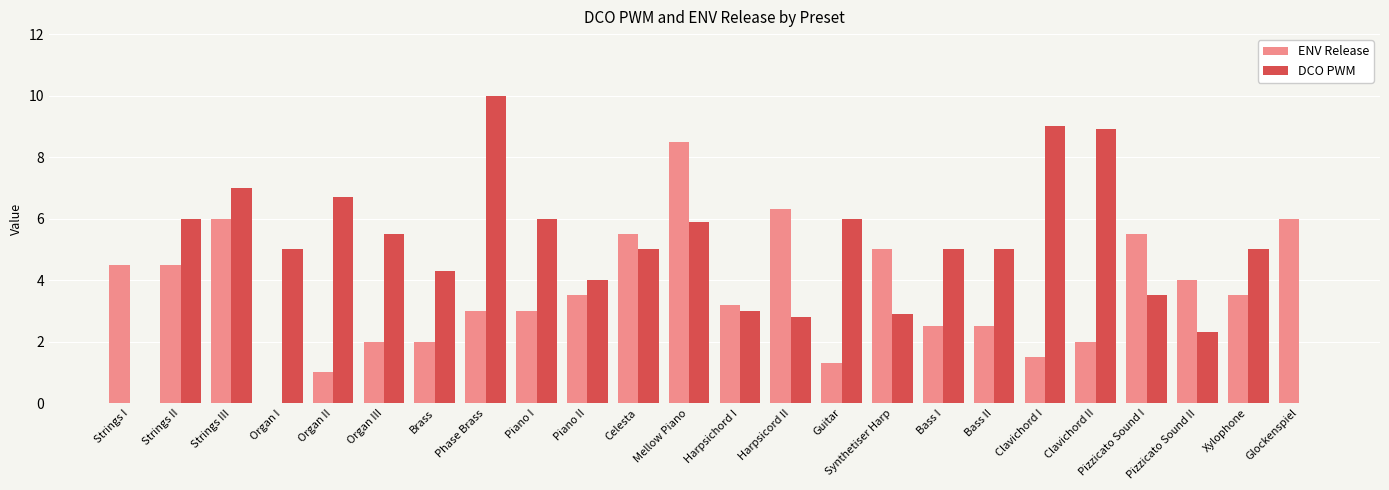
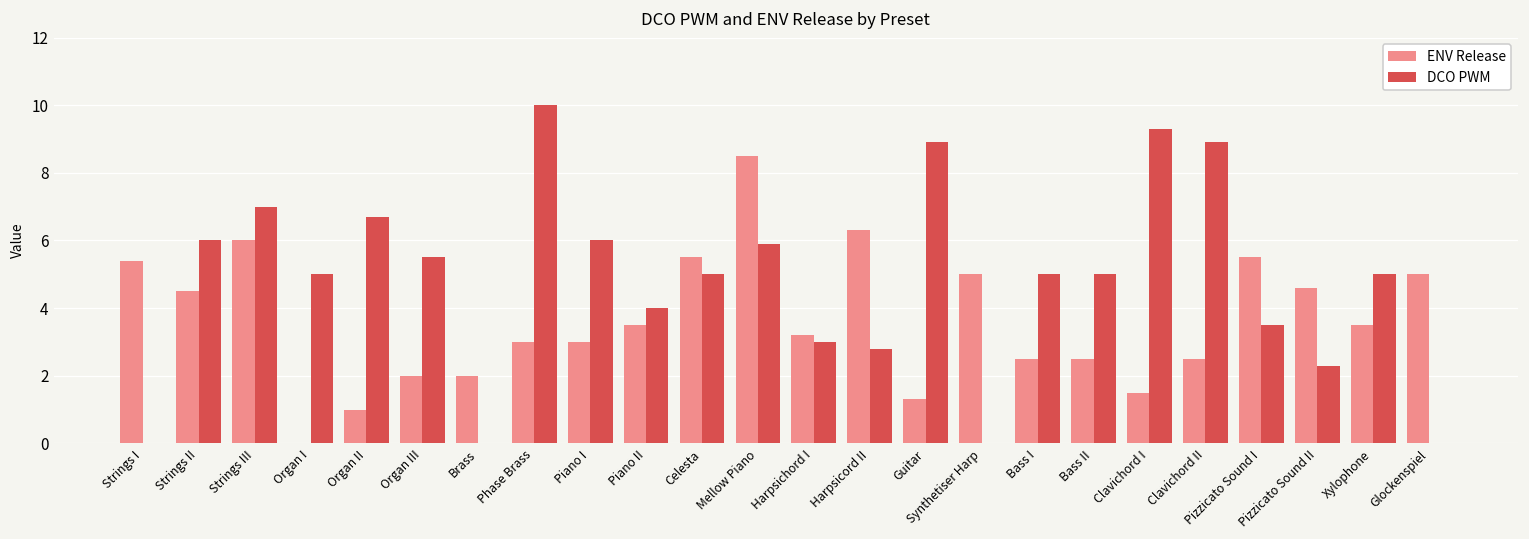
  {
    "ENV Release": {
-     "Strings I": 4.5,
+     "Strings I": 5.4,
      "Strings II": 4.5,
      "Strings III": 6.0,
      "Organ I": 0.0,
      "Organ II": 1.0,
      "Organ III": 2.0,
      "Brass": 2.0,
      "Phase Brass": 3.0,
      "Piano I": 3.0,
      "Piano II": 3.5,
      "Celesta": 5.5,
      "Mellow Piano": 8.5,
      "Harpsichord I": 3.2,
      "Harpsicord II": 6.3,
      "Guitar": 1.3,
      "Synthetiser Harp": 5.0,
      "Bass I": 2.5,
      "Bass II": 2.5,
      "Clavichord I": 1.5,
-     "Clavichord II": 2.0,
+     "Clavichord II": 2.5,
      "Pizzicato Sound I": 5.5,
-     "Pizzicato Sound II": 4.0,
+     "Pizzicato Sound II": 4.6,
      "Xylophone": 3.5,
-     "Glockenspiel": 6
+     "Glockenspiel": 5
    },
    "DCO PWM": {
      "Strings I": 0.0,
      "Strings II": 6.0,
      "Strings III": 7.0,
      "Organ I": 5.0,
      "Organ II": 6.7,
      "Organ III": 5.5,
-     "Brass": 4.3,
+     "Brass": 0.0,
      "Phase Brass": 10.0,
      "Piano I": 6.0,
      "Piano II": 4.0,
      "Celesta": 5.0,
      "Mellow Piano": 5.9,
      "Harpsichord I": 3.0,
      "Harpsicord II": 2.8,
-     "Guitar": 6.0,
-     "Synthetiser Harp": 2.9,
+     "Guitar": 8.9,
+     "Synthetiser Harp": 0.0,
      "Bass I": 5.0,
      "Bass II": 5.0,
-     "Clavichord I": 9.0,
+     "Clavichord I": 9.3,
      "Clavichord II": 8.9,
      "Pizzicato Sound I": 3.5,
      "Pizzicato Sound II": 2.3,
      "Xylophone": 5.0,
      "Glockenspiel": 0.0
    }
  }
